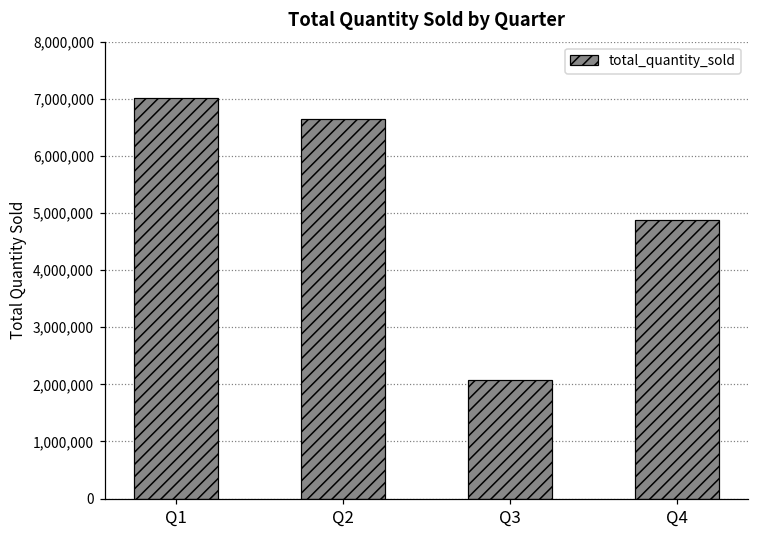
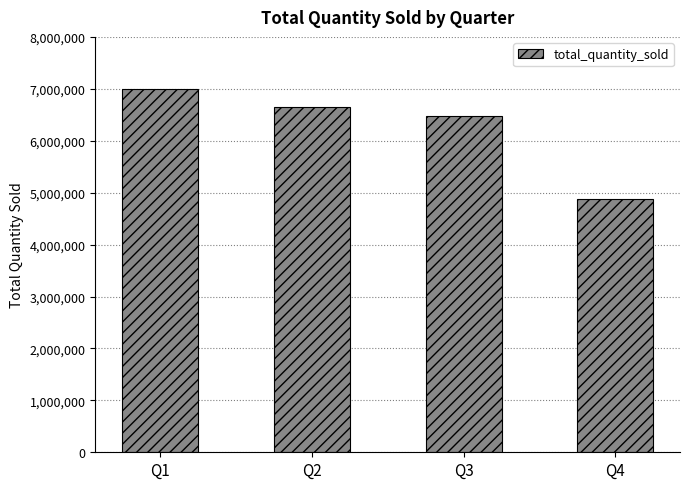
  {
    "Q1": "7,000,000",
    "Q2": "6,600,000",
-   "Q3": "2,100,000",
+   "Q3": "6,500,000",
    "Q4": "4,900,000"
  }
